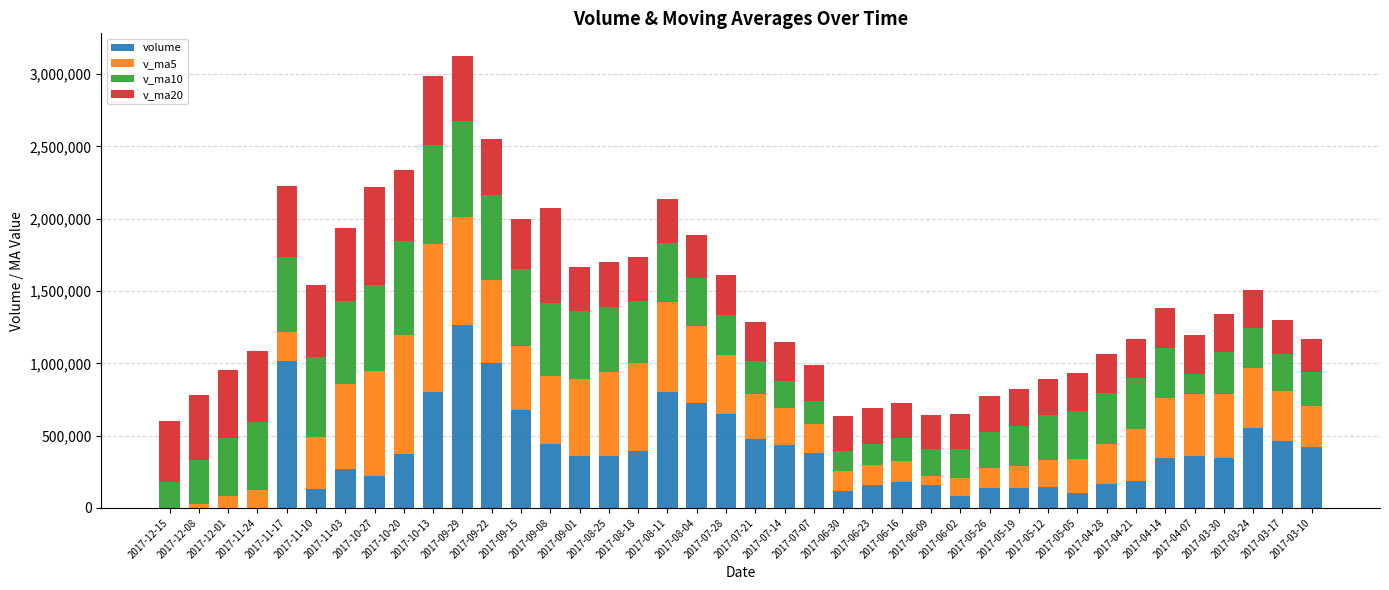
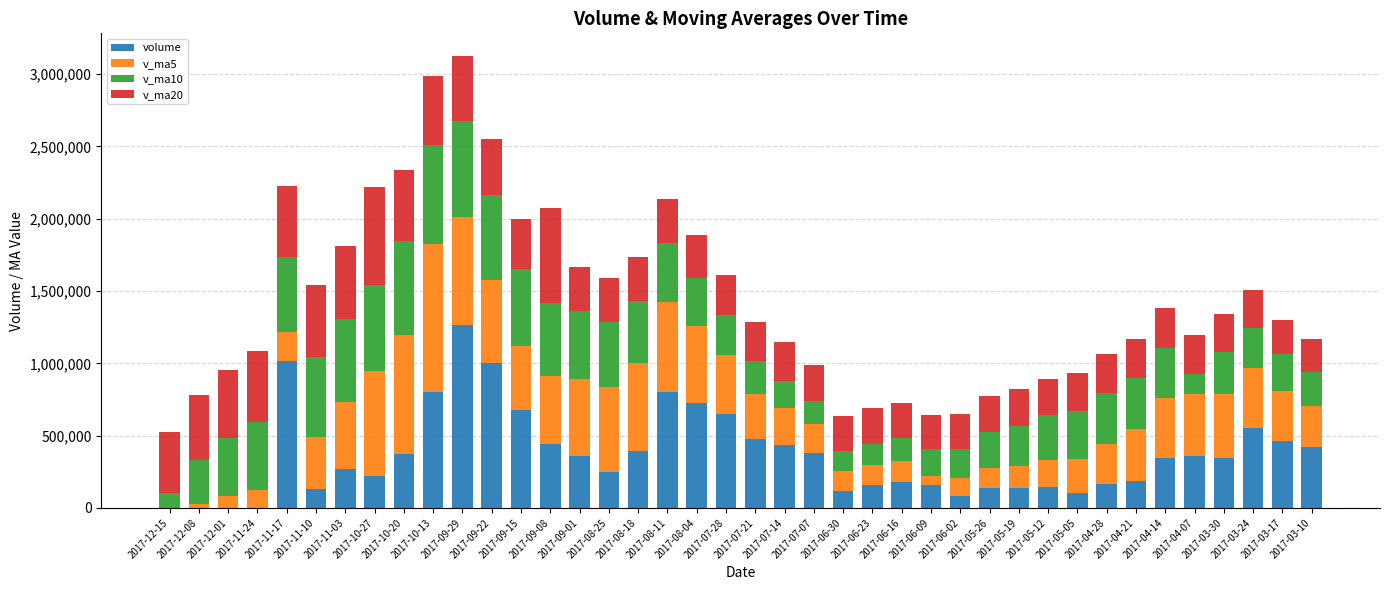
  {
    "volume": {
      "2017-12-15": "0",
      "2017-12-08": "0",
      "2017-12-01": "0",
      "2017-11-24": "0",
      "2017-11-17": "1,020,000",
      "2017-11-10": "130,000",
      "2017-11-03": "270,000",
      "2017-10-27": "220,000",
      "2017-10-20": "370,000",
      "2017-10-13": "800,000",
      "2017-09-29": "1,260,000",
      "2017-09-22": "1,000,000",
      "2017-09-15": "680,000",
      "2017-09-08": "440,000",
      "2017-09-01": "360,000",
-     "2017-08-25": "360,000",
+     "2017-08-25": "250,000",
      "2017-08-18": "390,000",
      "2017-08-11": "800,000",
      "2017-08-04": "720,000",
      "2017-07-28": "650,000",
      "2017-07-21": "480,000",
      "2017-07-14": "430,000",
      "2017-07-07": "380,000",
      "2017-06-30": "120,000",
      "2017-06-23": "160,000",
      "2017-06-16": "180,000",
      "2017-06-09": "160,000",
      "2017-06-02": "80,000",
      "2017-05-26": "140,000",
      "2017-05-19": "140,000",
      "2017-05-12": "140,000",
      "2017-05-05": "100,000",
      "2017-04-28": "160,000",
      "2017-04-21": "190,000",
      "2017-04-14": "350,000",
      "2017-04-07": "360,000",
      "2017-03-30": "340,000",
      "2017-03-24": "550,000",
      "2017-03-17": "460,000",
      "2017-03-10": "420,000"
    },
    "v_ma5": {
      "2017-12-15": "0",
      "2017-12-08": "30,000",
      "2017-12-01": "80,000",
      "2017-11-24": "120,000",
      "2017-11-17": "200,000",
      "2017-11-10": "360,000",
-     "2017-11-03": "580,000",
+     "2017-11-03": "460,000",
      "2017-10-27": "730,000",
      "2017-10-20": "820,000",
      "2017-10-13": "1,020,000",
      "2017-09-29": "750,000",
      "2017-09-22": "570,000",
      "2017-09-15": "450,000",
      "2017-09-08": "470,000",
      "2017-09-01": "530,000",
      "2017-08-25": "580,000",
      "2017-08-18": "610,000",
      "2017-08-11": "620,000",
      "2017-08-04": "530,000",
      "2017-07-28": "410,000",
      "2017-07-21": "310,000",
      "2017-07-14": "250,000",
      "2017-07-07": "200,000",
      "2017-06-30": "140,000",
      "2017-06-23": "140,000",
      "2017-06-16": "140,000",
      "2017-06-09": "70,000",
      "2017-06-02": "120,000",
      "2017-05-26": "140,000",
      "2017-05-19": "150,000",
      "2017-05-12": "190,000",
      "2017-05-05": "230,000",
      "2017-04-28": "280,000",
      "2017-04-21": "360,000",
      "2017-04-14": "410,000",
      "2017-04-07": "430,000",
      "2017-03-30": "440,000",
      "2017-03-24": "420,000",
      "2017-03-17": "350,000",
      "2017-03-10": "290,000"
    },
    "v_ma10": {
-     "2017-12-15": "180,000",
+     "2017-12-15": "100,000",
      "2017-12-08": "310,000",
      "2017-12-01": "410,000",
      "2017-11-24": "470,000",
      "2017-11-17": "520,000",
      "2017-11-10": "550,000",
      "2017-11-03": "580,000",
      "2017-10-27": "590,000",
      "2017-10-20": "650,000",
      "2017-10-13": "680,000",
      "2017-09-29": "670,000",
      "2017-09-22": "590,000",
      "2017-09-15": "530,000",
      "2017-09-08": "500,000",
      "2017-09-01": "470,000",
      "2017-08-25": "450,000",
      "2017-08-18": "430,000",
      "2017-08-11": "410,000",
      "2017-08-04": "340,000",
      "2017-07-28": "280,000",
      "2017-07-21": "230,000",
      "2017-07-14": "190,000",
      "2017-07-07": "160,000",
      "2017-06-30": "140,000",
      "2017-06-23": "150,000",
      "2017-06-16": "160,000",
      "2017-06-09": "180,000",
      "2017-06-02": "200,000",
      "2017-05-26": "250,000",
      "2017-05-19": "280,000",
      "2017-05-12": "310,000",
      "2017-05-05": "340,000",
      "2017-04-28": "350,000",
      "2017-04-21": "350,000",
      "2017-04-14": "350,000",
      "2017-04-07": "140,000",
      "2017-03-30": "300,000",
      "2017-03-24": "280,000",
      "2017-03-17": "260,000",
      "2017-03-10": "230,000"
    },
    "v_ma20": {
      "2017-12-15": "420,000",
      "2017-12-08": "450,000",
      "2017-12-01": "470,000",
      "2017-11-24": "490,000",
      "2017-11-17": "490,000",
      "2017-11-10": "500,000",
      "2017-11-03": "500,000",
      "2017-10-27": "680,000",
      "2017-10-20": "490,000",
      "2017-10-13": "480,000",
      "2017-09-29": "450,000",
      "2017-09-22": "390,000",
      "2017-09-15": "350,000",
      "2017-09-08": "660,000",
      "2017-09-01": "310,000",
      "2017-08-25": "310,000",
      "2017-08-18": "310,000",
      "2017-08-11": "300,000",
      "2017-08-04": "290,000",
      "2017-07-28": "280,000",
      "2017-07-21": "270,000",
      "2017-07-14": "270,000",
      "2017-07-07": "250,000",
      "2017-06-30": "250,000",
      "2017-06-23": "250,000",
      "2017-06-16": "240,000",
      "2017-06-09": "240,000",
      "2017-06-02": "240,000",
      "2017-05-26": "250,000",
      "2017-05-19": "260,000",
      "2017-05-12": "260,000",
      "2017-05-05": "260,000",
      "2017-04-28": "270,000",
      "2017-04-21": "270,000",
      "2017-04-14": "270,000",
      "2017-04-07": "270,000",
      "2017-03-30": "260,000",
      "2017-03-24": "260,000",
      "2017-03-17": "240,000",
      "2017-03-10": "230,000"
    }
  }
